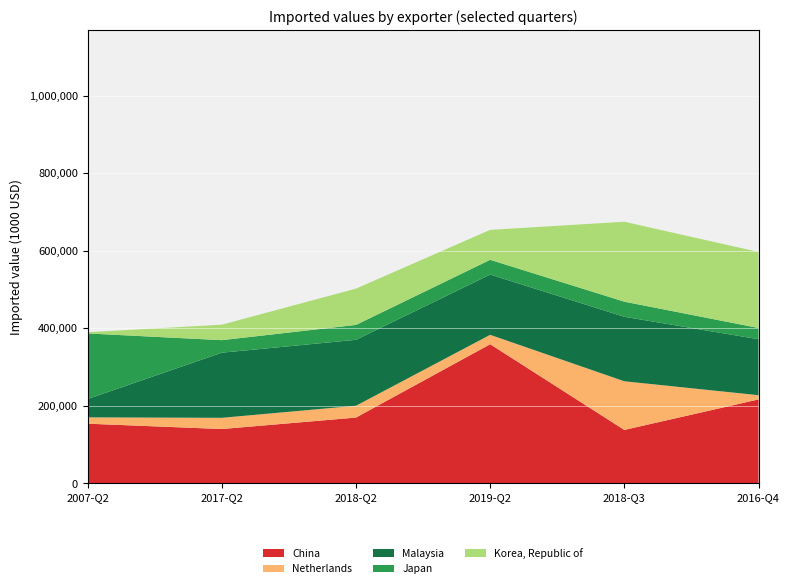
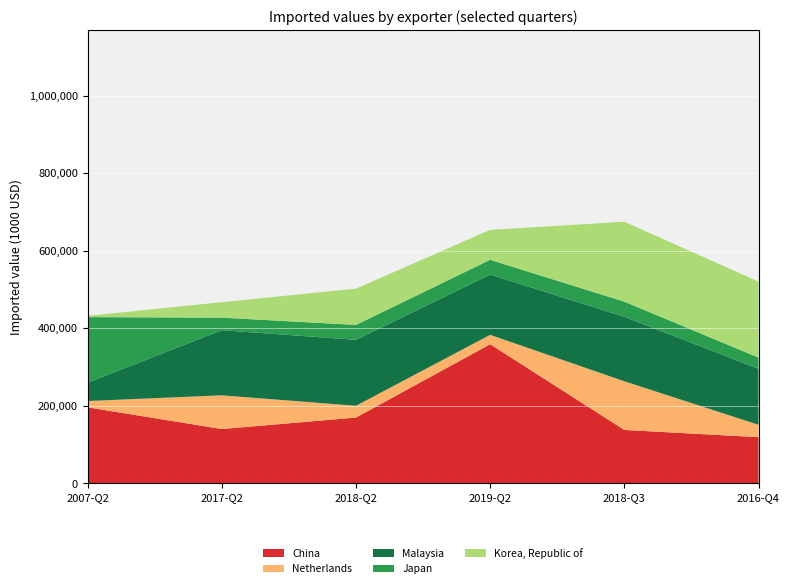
  {
    "China": {
-     "2007-Q2": "150,000",
+     "2007-Q2": "200,000",
      "2017-Q2": "140,000",
      "2018-Q2": "170,000",
      "2019-Q2": "360,000",
      "2018-Q3": "140,000",
-     "2016-Q4": "220,000"
+     "2016-Q4": "120,000"
    },
    "Netherlands": {
      "2007-Q2": "20,000",
-     "2017-Q2": "30,000",
+     "2017-Q2": "90,000",
      "2018-Q2": "30,000",
      "2019-Q2": "20,000",
      "2018-Q3": "130,000",
-     "2016-Q4": "10,000"
+     "2016-Q4": "30,000"
    },
    "Korea, Republic of": {
      "2017-Q2": "40,000",
      "2018-Q2": "90,000",
      "2019-Q2": "80,000",
      "2018-Q3": "210,000",
      "2016-Q4": "200,000"
    }
  }
